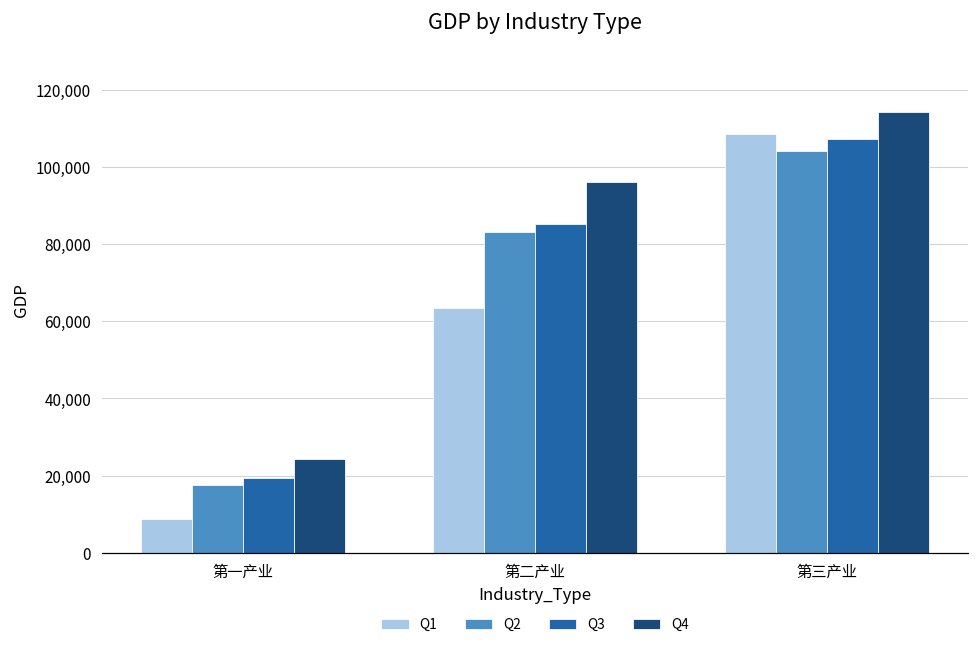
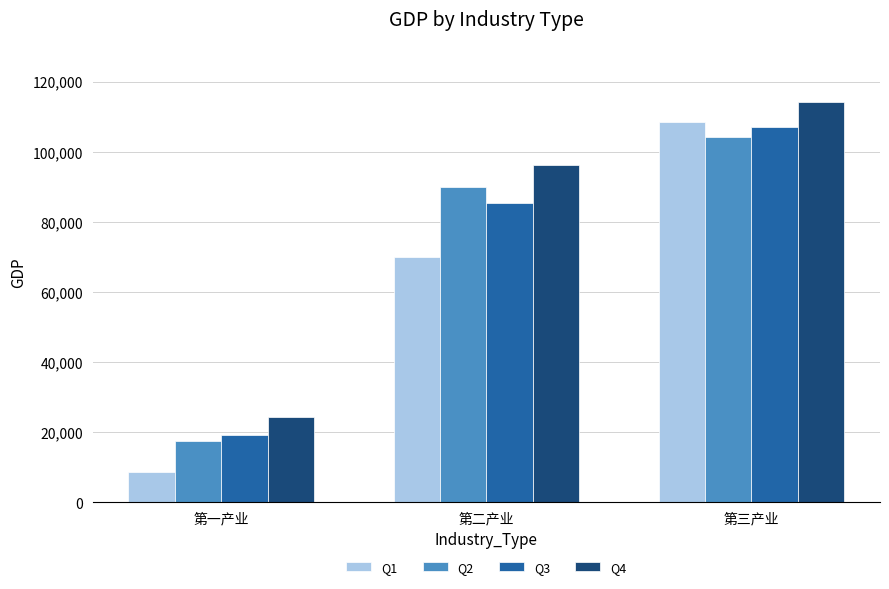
  {
    "Q1": {
      "第一产业": "9,000",
-     "第二产业": "63,000",
+     "第二产业": "70,000",
      "第三产业": "109,000"
    },
    "Q2": {
      "第一产业": "17,000",
-     "第二产业": "83,000",
+     "第二产业": "90,000",
      "第三产业": "104,000"
    }
  }
